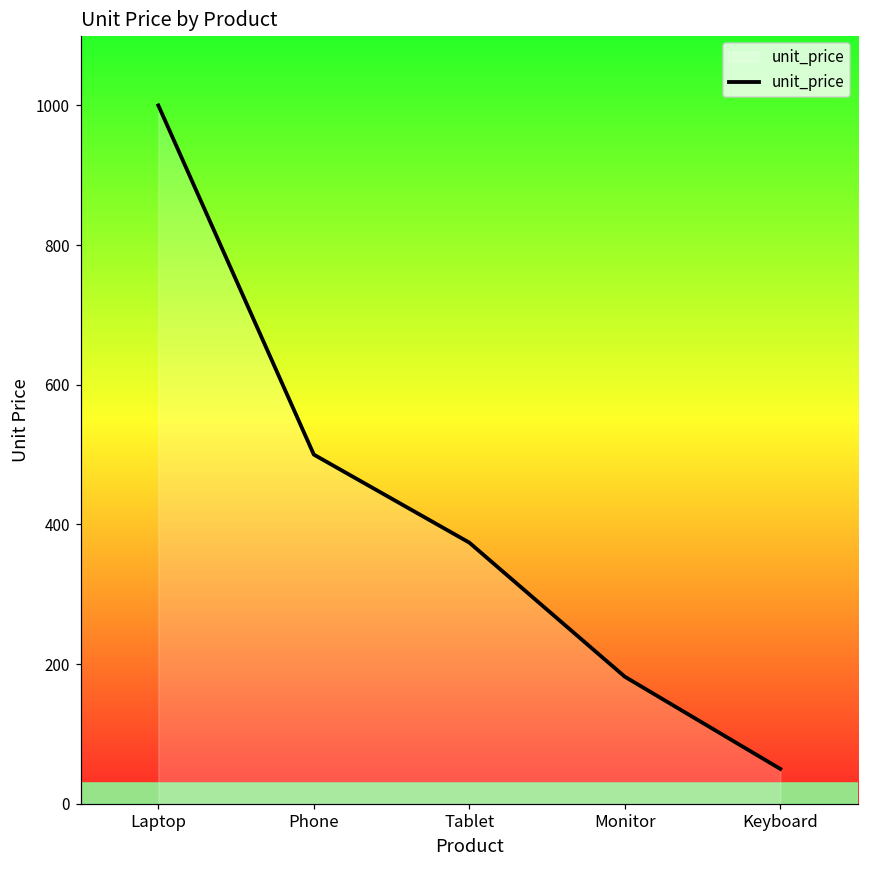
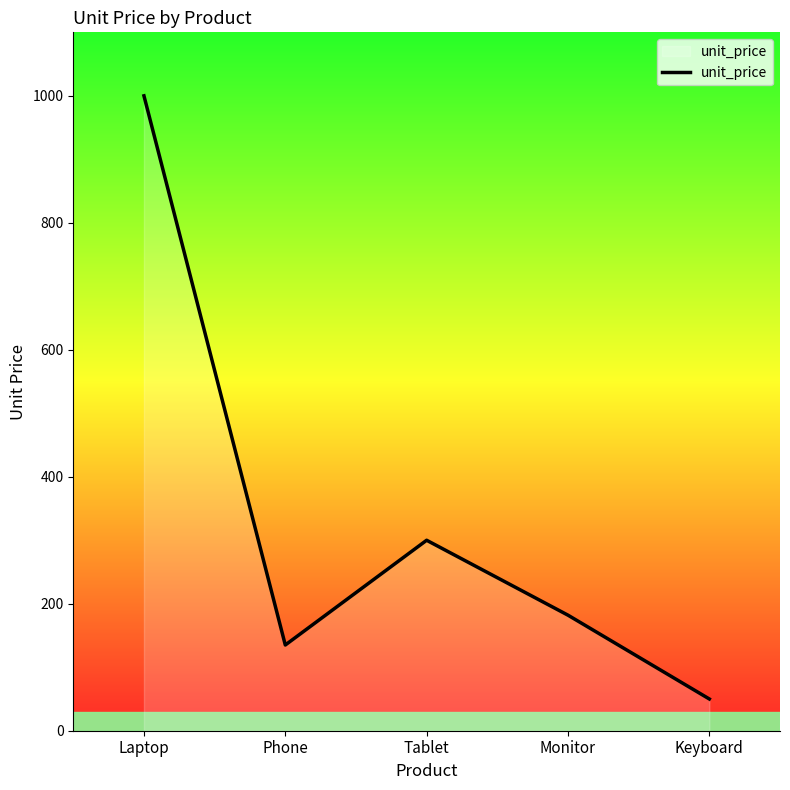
  {
    "Laptop": 1000,
-   "Phone": 500,
-   "Tablet": 370,
+   "Phone": 140,
+   "Tablet": 300,
    "Monitor": 180,
    "Keyboard": 50
  }
